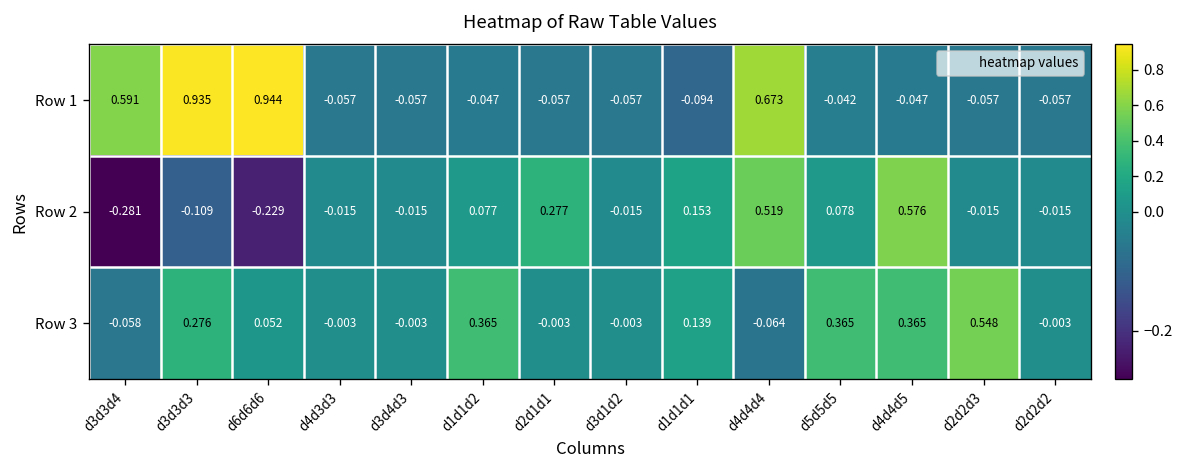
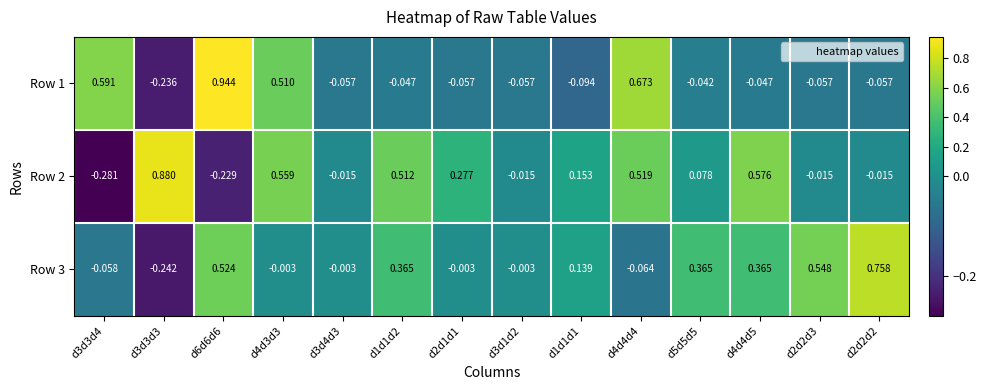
  {
    "Row 1": {
      "d3d3d4": 0.591,
-     "d3d3d3": 0.935,
+     "d3d3d3": -0.236,
      "d6d6d6": 0.944,
-     "d4d3d3": -0.057,
+     "d4d3d3": 0.510,
      "d3d4d3": -0.057,
      "d1d1d2": -0.047,
      "d2d1d1": -0.057,
      "d3d1d2": -0.057,
      "d1d1d1": -0.094,
      "d4d4d4": 0.673,
      "d5d5d5": -0.042,
      "d4d4d5": -0.047,
      "d2d2d3": -0.057,
      "d2d2d2": -0.057
    },
    "Row 2": {
      "d3d3d4": -0.281,
-     "d3d3d3": -0.109,
+     "d3d3d3": 0.880,
      "d6d6d6": -0.229,
-     "d4d3d3": -0.015,
+     "d4d3d3": 0.559,
      "d3d4d3": -0.015,
-     "d1d1d2": 0.077,
+     "d1d1d2": 0.512,
      "d2d1d1": 0.277,
      "d3d1d2": -0.015,
      "d1d1d1": 0.153,
      "d4d4d4": 0.519,
      "d5d5d5": 0.078,
      "d4d4d5": 0.576,
      "d2d2d3": -0.015,
      "d2d2d2": -0.015
    },
    "Row 3": {
      "d3d3d4": -0.058,
-     "d3d3d3": 0.276,
-     "d6d6d6": 0.052,
+     "d3d3d3": -0.242,
+     "d6d6d6": 0.524,
      "d4d3d3": -0.003,
      "d3d4d3": -0.003,
      "d1d1d2": 0.365,
      "d2d1d1": -0.003,
      "d3d1d2": -0.003,
      "d1d1d1": 0.139,
      "d4d4d4": -0.064,
      "d5d5d5": 0.365,
      "d4d4d5": 0.365,
      "d2d2d3": 0.548,
-     "d2d2d2": -0.003
+     "d2d2d2": 0.758
    }
  }
